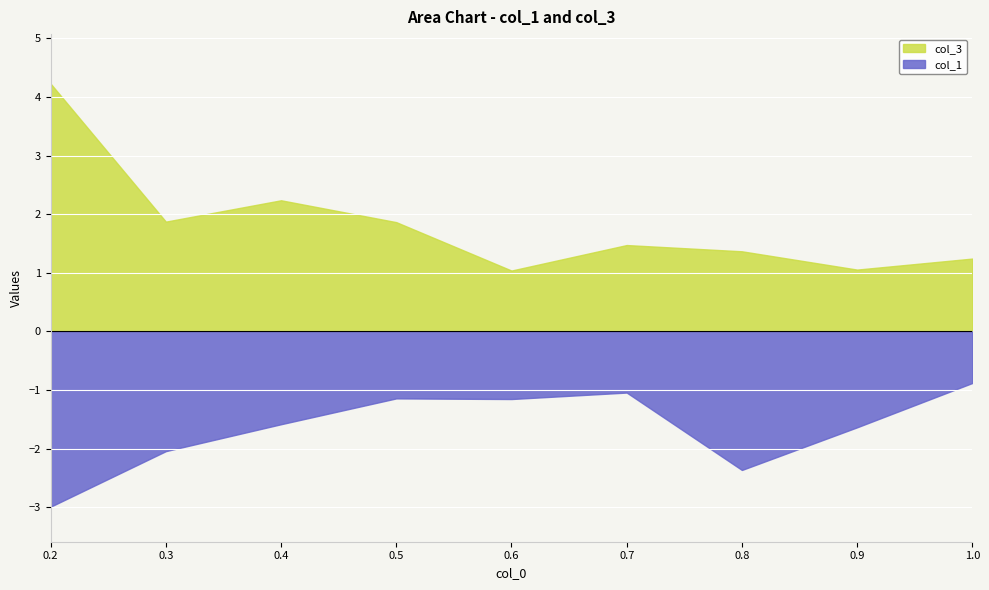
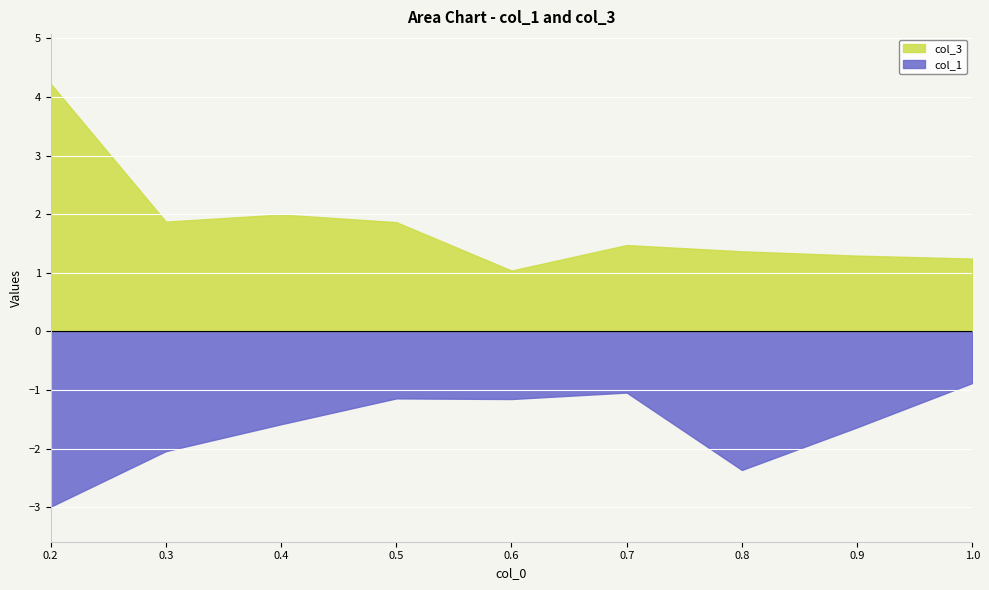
  {
    "col_3": {
      "0.2": 4.2,
      "0.3": 1.9,
-     "0.4": 2.2,
+     "0.4": 2.0,
      "0.5": 1.9,
      "0.6": 1.0,
      "0.7": 1.5,
      "0.8": 1.4,
-     "0.9": 1.1,
+     "0.9": 1.3,
      "1.0": 1.2
    }
  }
